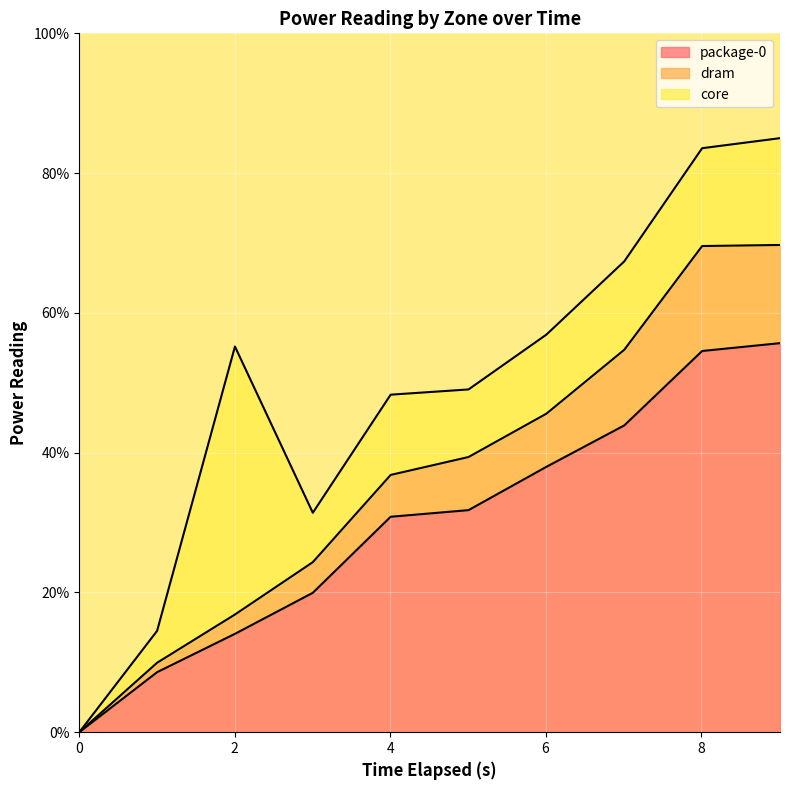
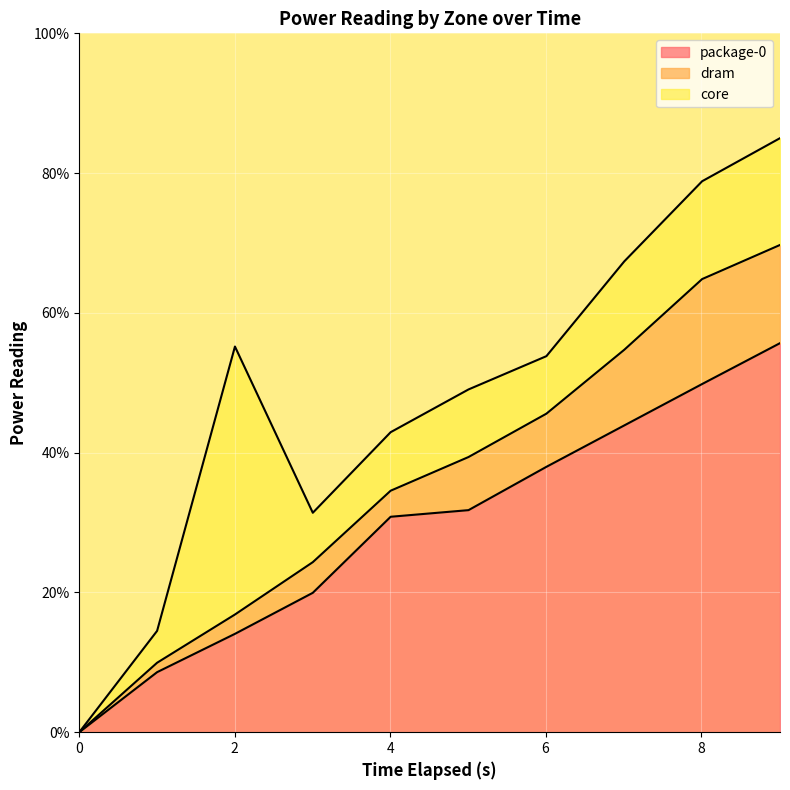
  {
    "package-0": {
      "2": "14%",
      "4": "31%",
      "6": "38%",
-     "8": "55%"
+     "8": "50%"
    },
    "dram": {
      "2": "3%",
-     "4": "6%",
+     "4": "4%",
      "6": "8%",
      "8": "15%"
    },
    "core": {
      "2": "38%",
-     "4": "11%",
-     "6": "11%",
+     "4": "8%",
+     "6": "8%",
      "8": "14%"
    }
  }
